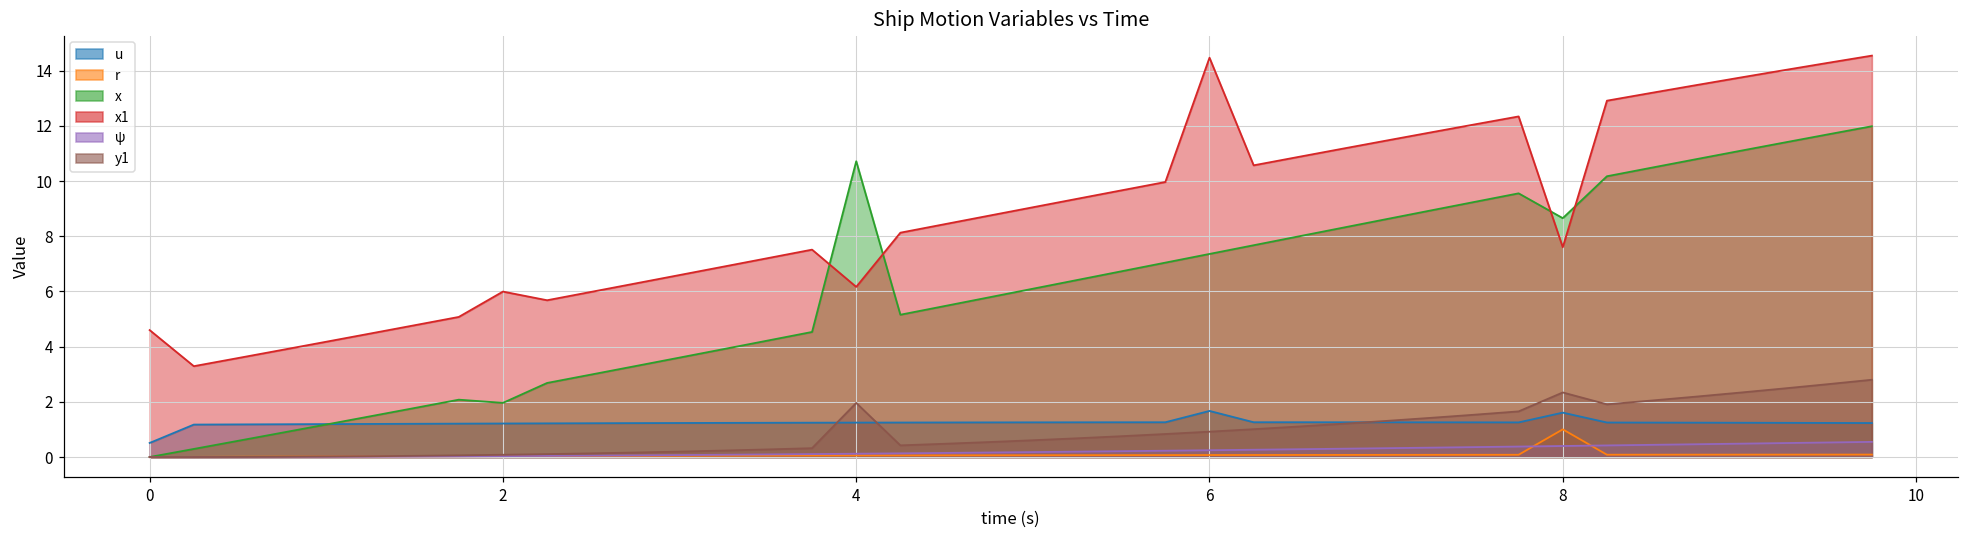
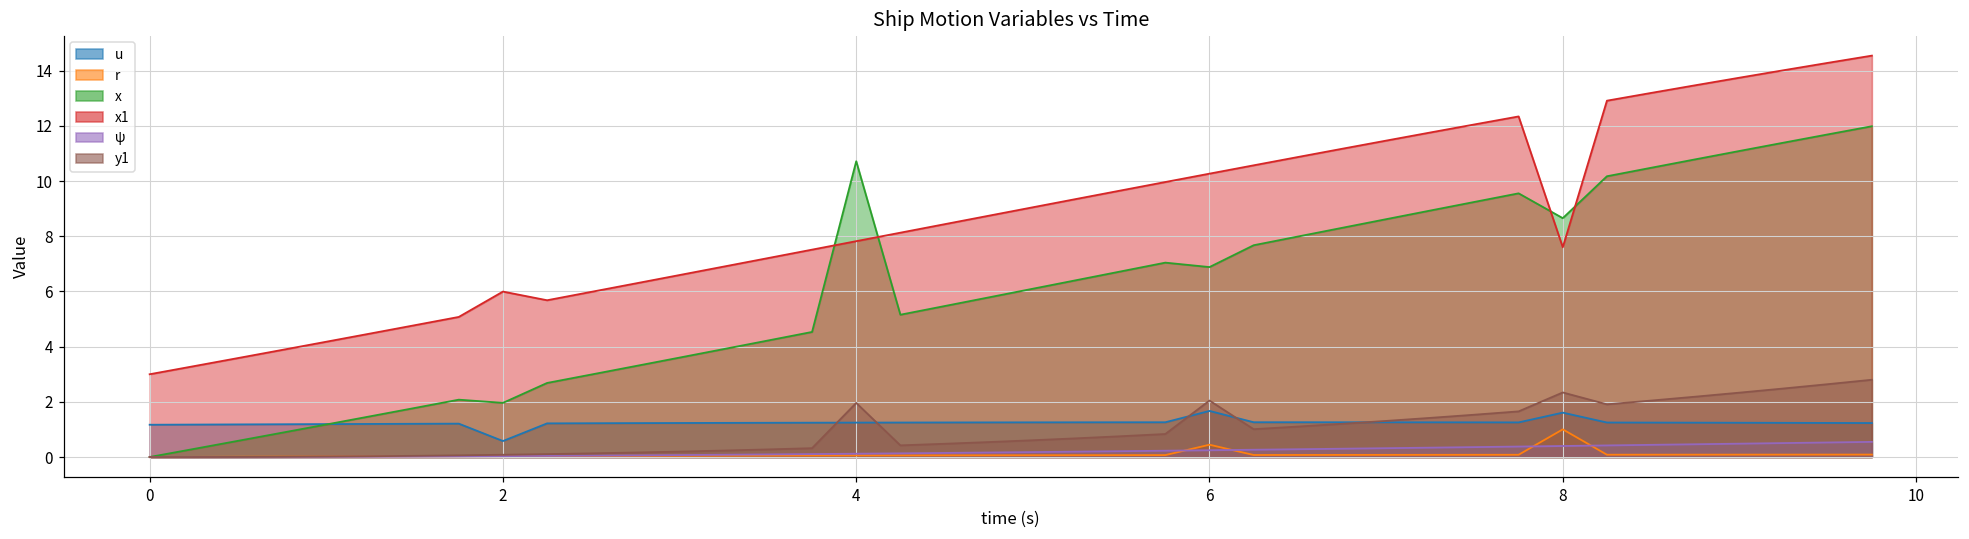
  {
    "u": {
-     "0": 0.5,
-     "2": 1.2,
+     "0": 1.2,
+     "2": 0.6,
      "4": 1.2,
      "6": 1.7,
      "8": 1.6
    },
    "r": {
-     "6": 0.1,
+     "6": 0.4,
      "8": 1.0
    },
    "x": {
      "2": 2.0,
      "4": 10.7,
-     "6": 7.4,
+     "6": 6.9,
      "8": 8.7
    },
    "x1": {
-     "0": 4.6,
+     "0": 3.0,
      "2": 6.0,
-     "4": 6.2,
-     "6": 14.5,
+     "4": 7.8,
+     "6": 10.3,
      "8": 7.6
    },
    "ψ": {
      "6": 0.2,
      "8": 0.4
    },
    "y1": {
      "4": 2.0,
-     "6": 0.9,
+     "6": 2.0,
      "8": 2.3
    }
  }
